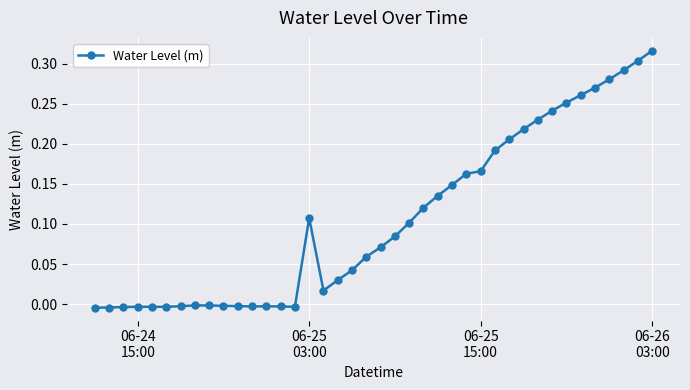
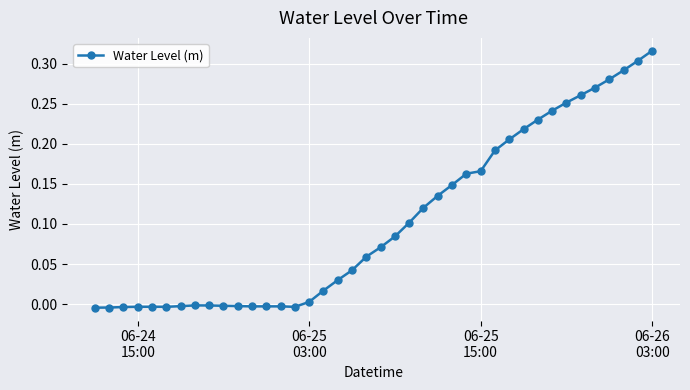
  {
    "06-24 15:00": 0.00,
-   "06-25 03:00": 0.11,
+   "06-25 03:00": 0.00,
    "06-25 15:00": 0.17,
    "06-26 03:00": 0.32
  }
